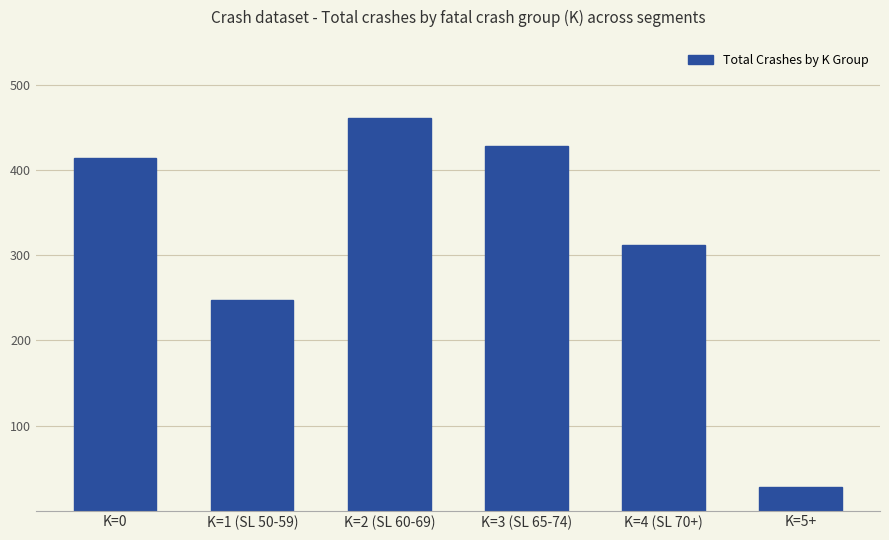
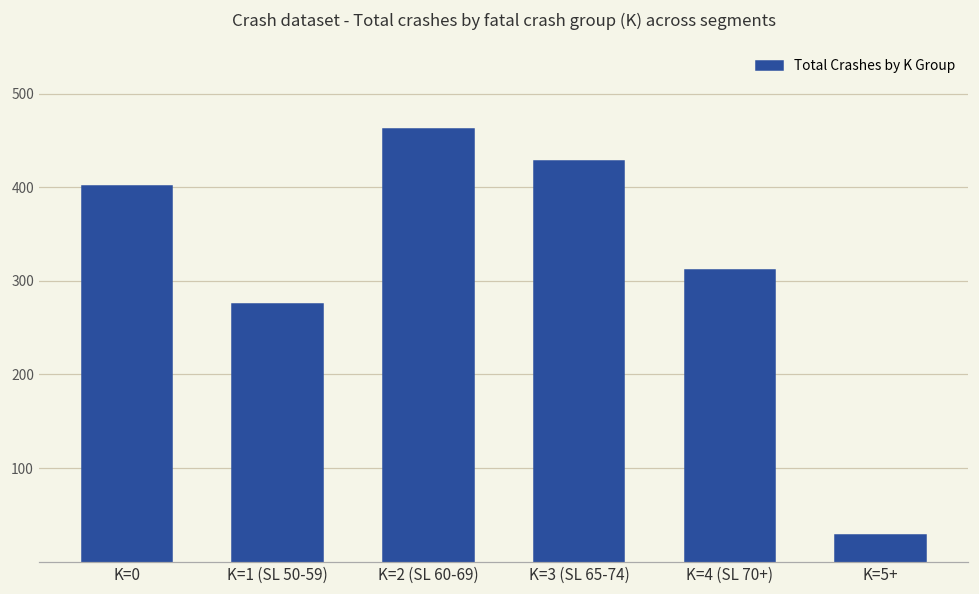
  {
-   "K=0": 420,
-   "K=1 (SL 50-59)": 250,
+   "K=0": 400,
+   "K=1 (SL 50-59)": 280,
    "K=2 (SL 60-69)": 460,
    "K=3 (SL 65-74)": 430,
    "K=4 (SL 70+)": 310,
    "K=5+": 30
  }
